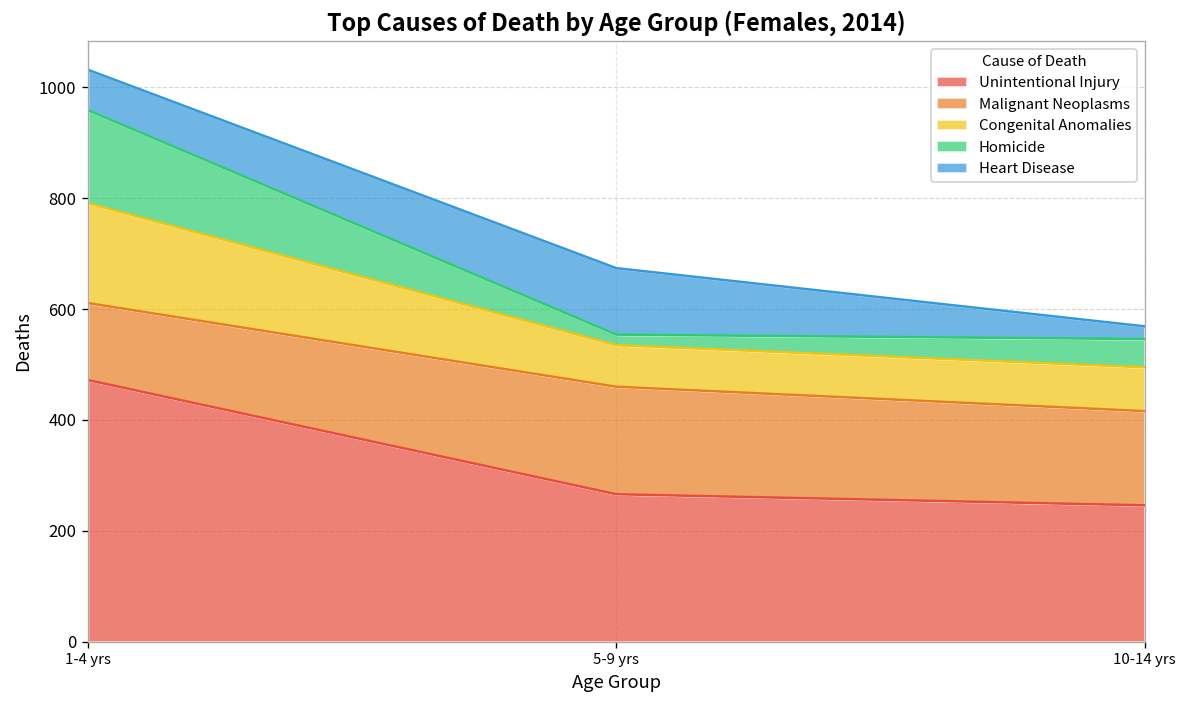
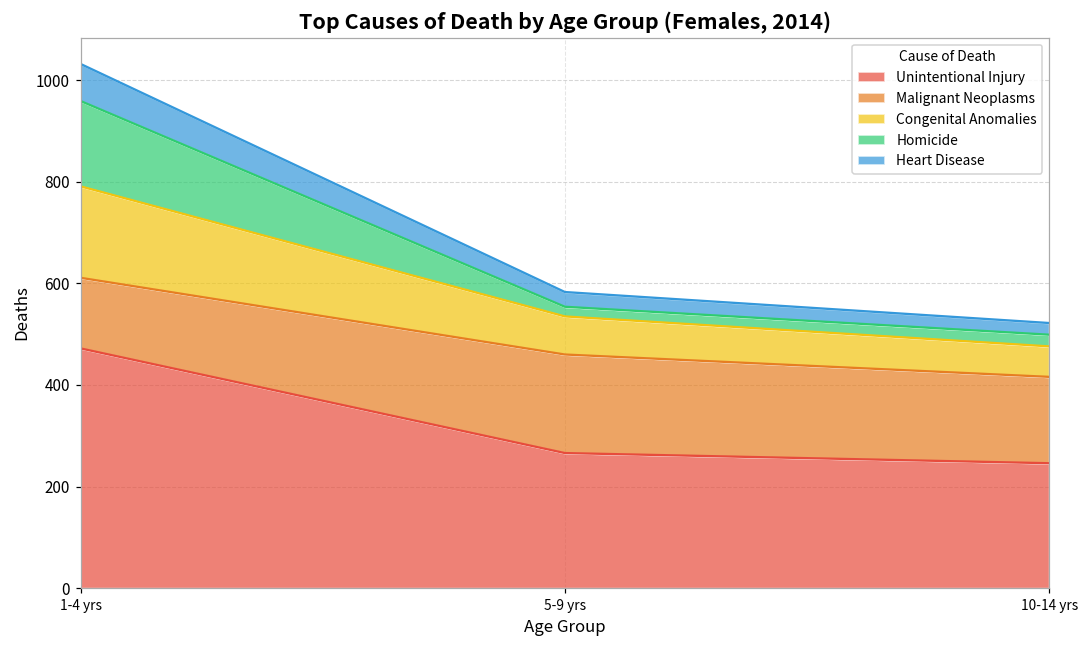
  {
    "Congenital Anomalies": {
      "1-4 yrs": 180,
      "5-9 yrs": 80,
-     "10-14 yrs": 80
+     "10-14 yrs": 60
    },
    "Homicide": {
      "1-4 yrs": 170,
      "5-9 yrs": 20,
-     "10-14 yrs": 50
+     "10-14 yrs": 20
    },
    "Heart Disease": {
      "1-4 yrs": 70,
-     "5-9 yrs": 120,
+     "5-9 yrs": 30,
      "10-14 yrs": 20
    }
  }
